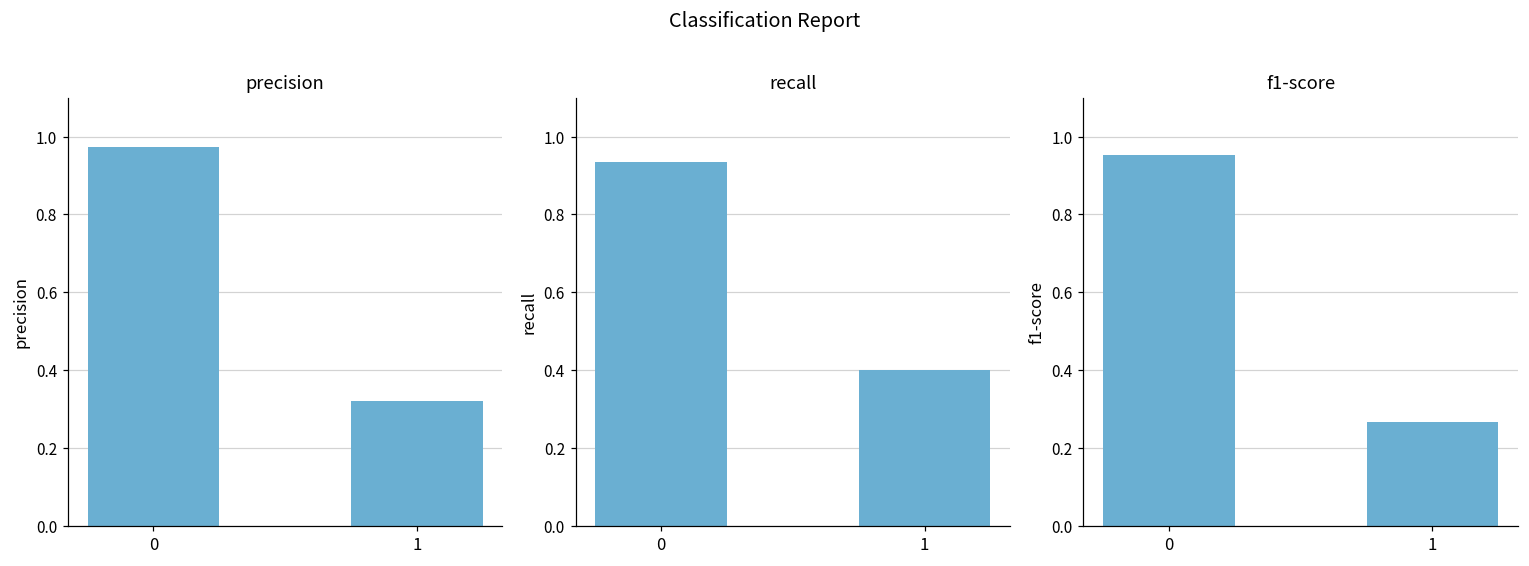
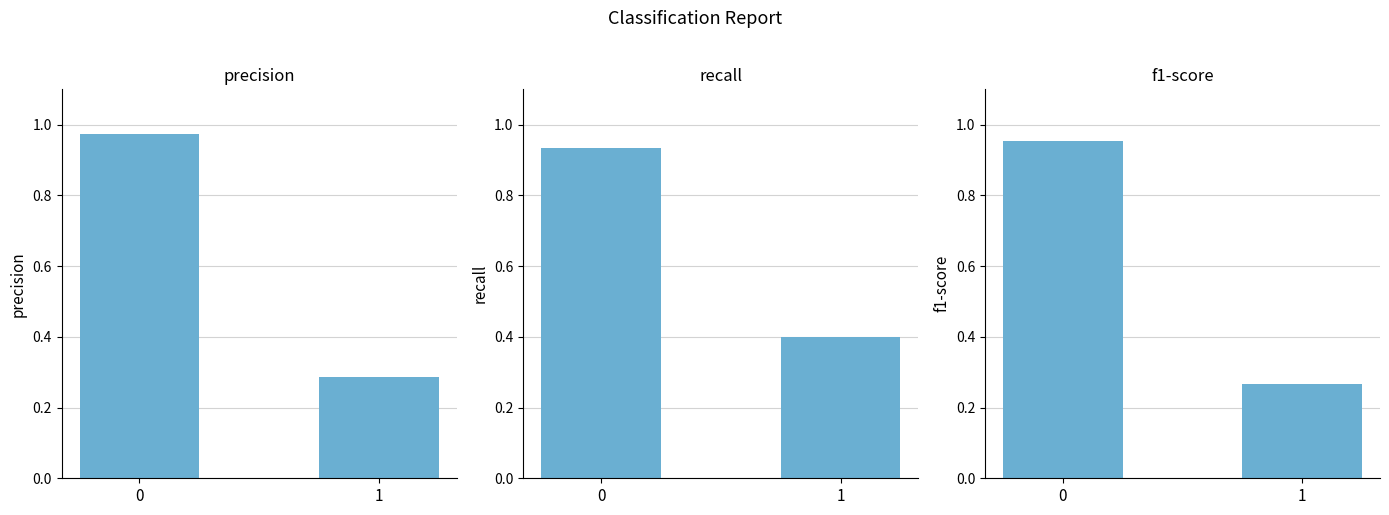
  {
    "precision": {
      "0": 0.97,
-     "1": 0.32
+     "1": 0.29
    },
    "recall": {
      "0": 0.93,
      "1": 0.40
    },
    "f1-score": {
      "0": 0.95,
      "1": 0.27
    }
  }
